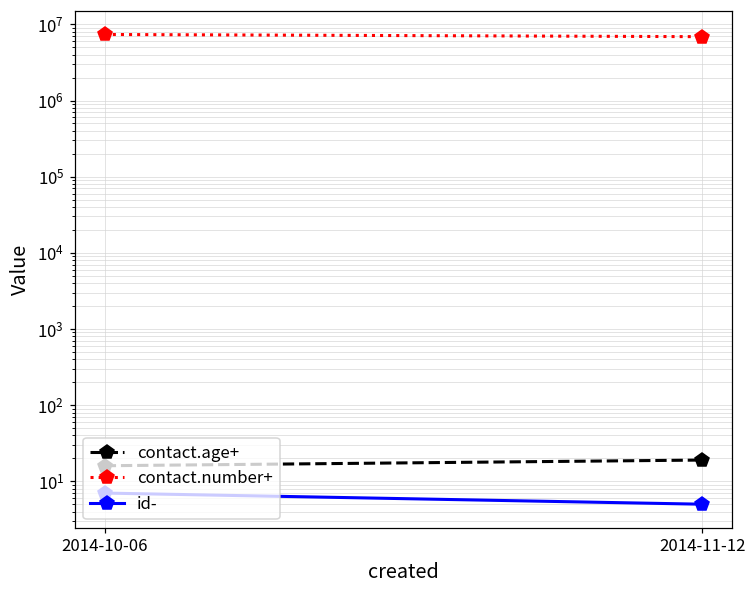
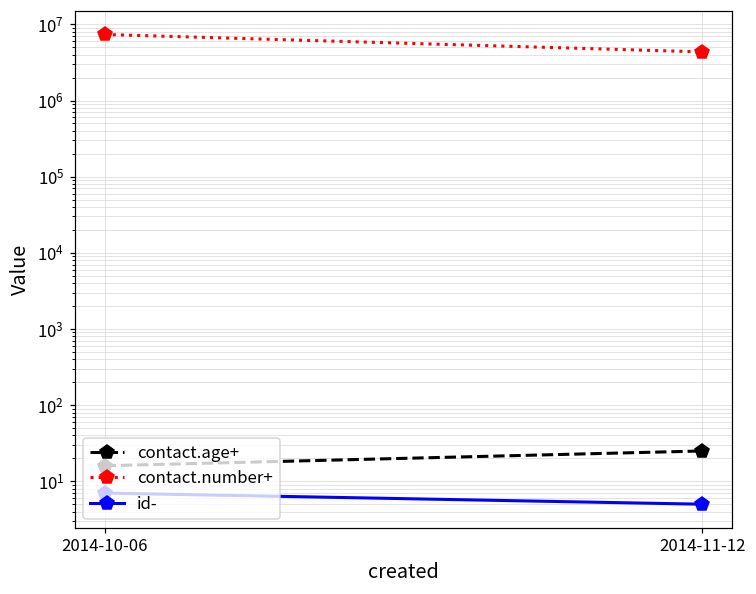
  {
    "contact.age+": {
-     "2014-11-12": 19
+     "2014-11-12": 25
    },
    "contact.number+": {
      "2014-10-06": 7000000,
-     "2014-11-12": 7000000
+     "2014-11-12": 4000000
    },
    "id-": {
      "2014-11-12": 5
    }
  }
